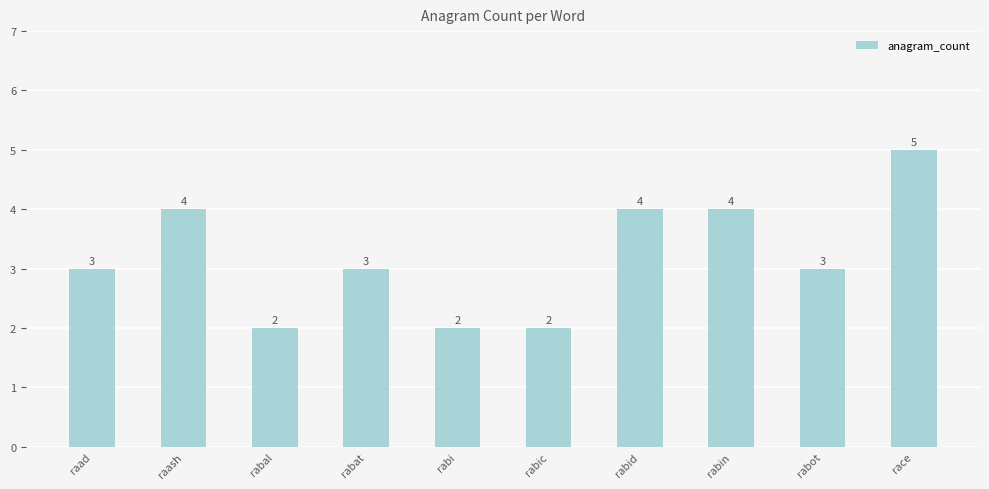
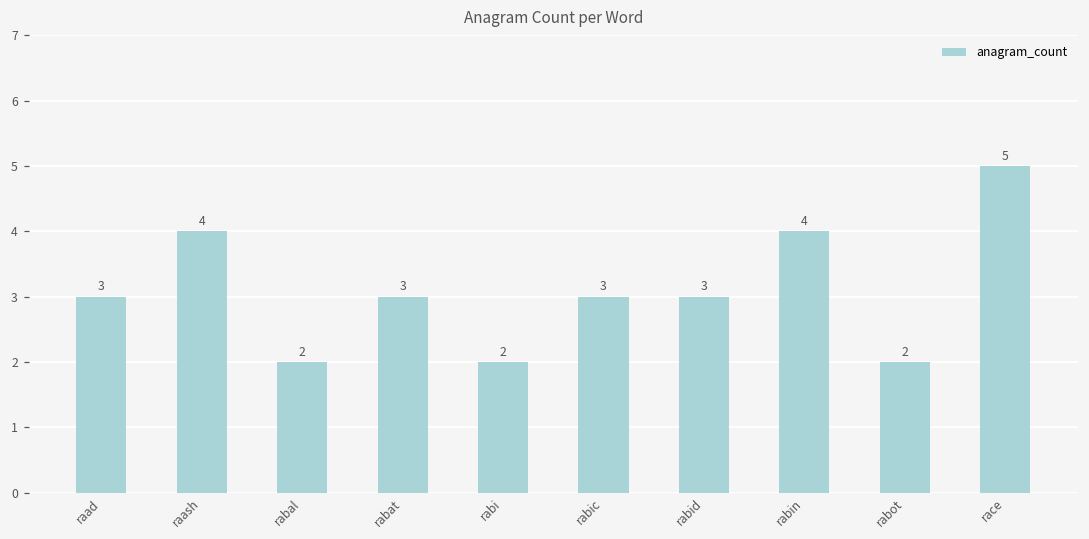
  {
    "raad": 3,
    "raash": 4,
    "rabal": 2,
    "rabat": 3,
    "rabi": 2,
-   "rabic": 2,
-   "rabid": 4,
+   "rabic": 3,
+   "rabid": 3,
    "rabin": 4,
-   "rabot": 3,
+   "rabot": 2,
    "race": 5
  }
